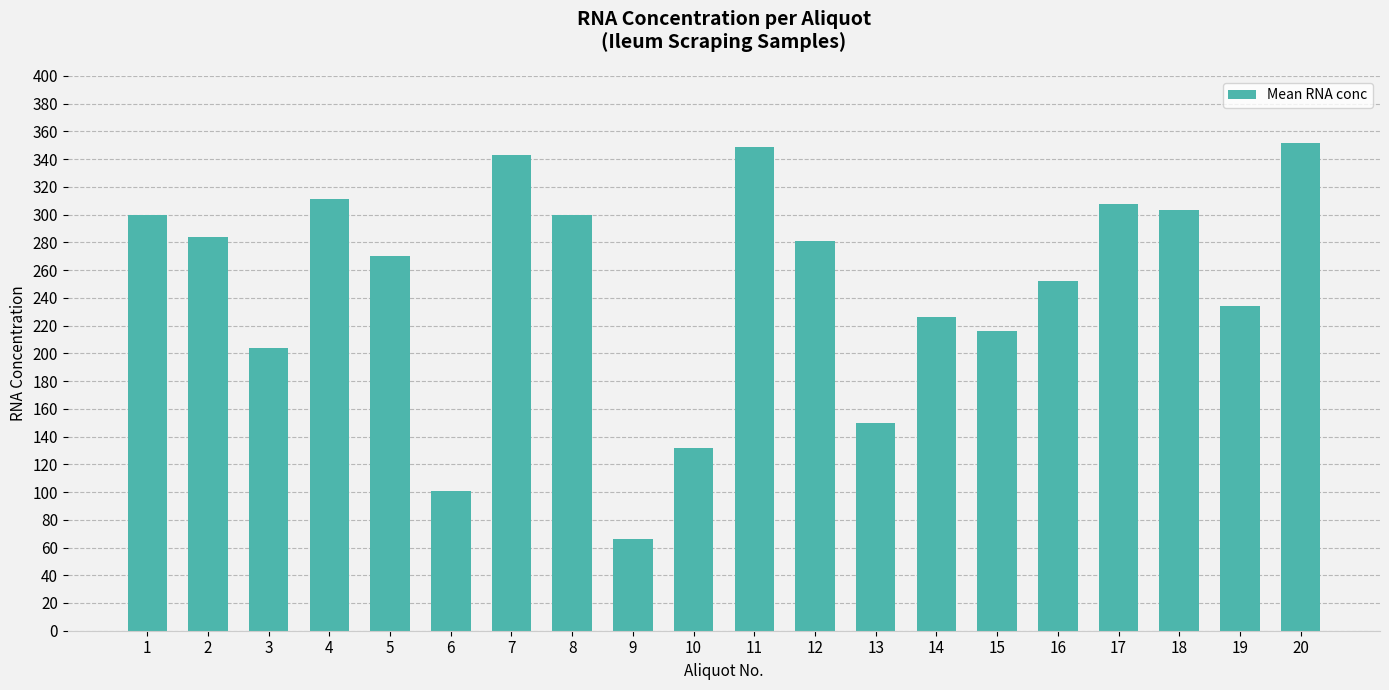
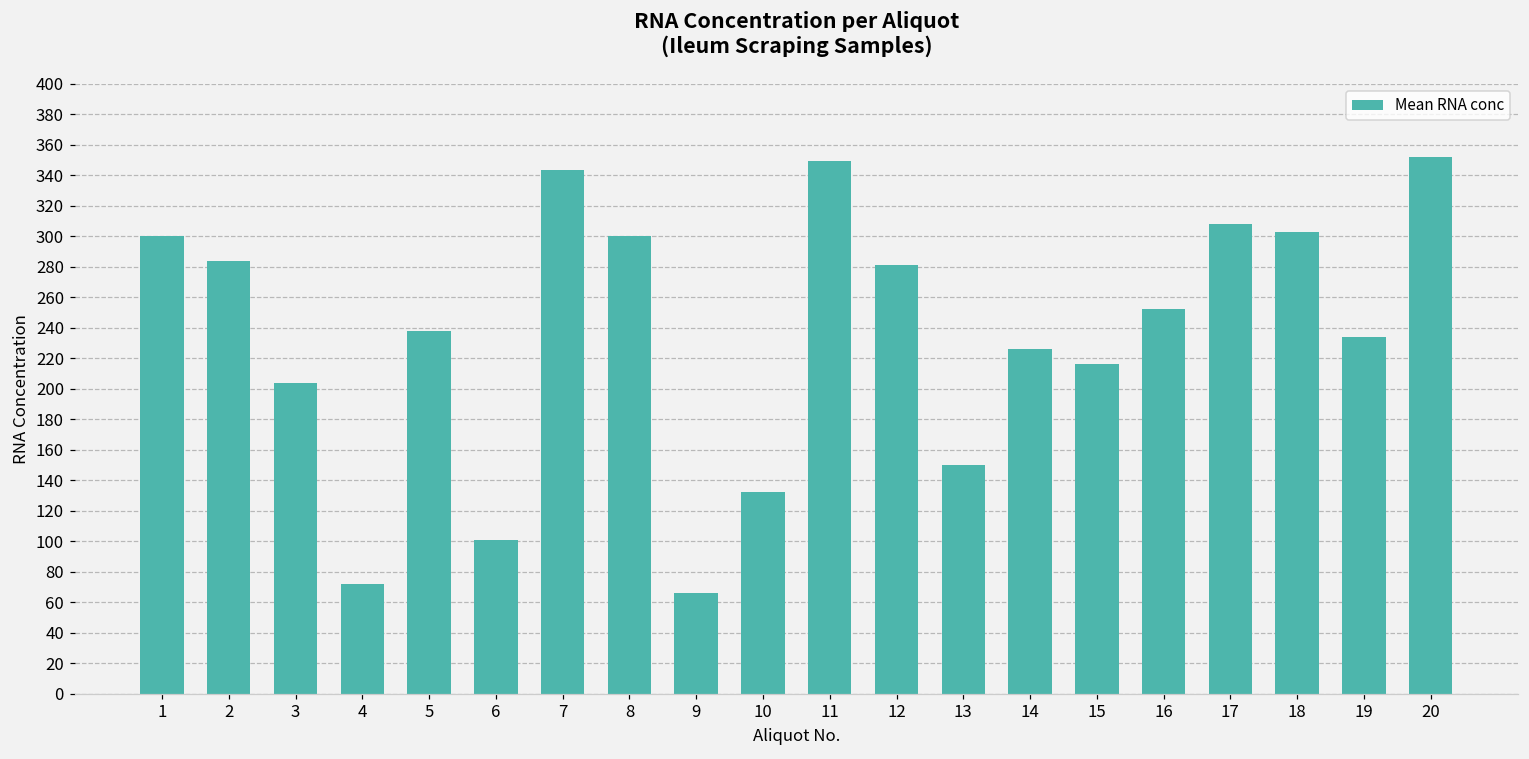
  {
    "1": 300,
    "2": 284,
    "3": 204,
-   "4": 312,
-   "5": 270,
+   "4": 72,
+   "5": 238,
    "6": 101,
    "7": 343,
    "8": 300,
    "9": 66,
    "10": 132,
    "11": 349,
    "12": 281,
    "13": 150,
    "14": 226,
    "15": 216,
    "16": 252,
    "17": 308,
    "18": 303,
    "19": 234,
    "20": 352
  }
